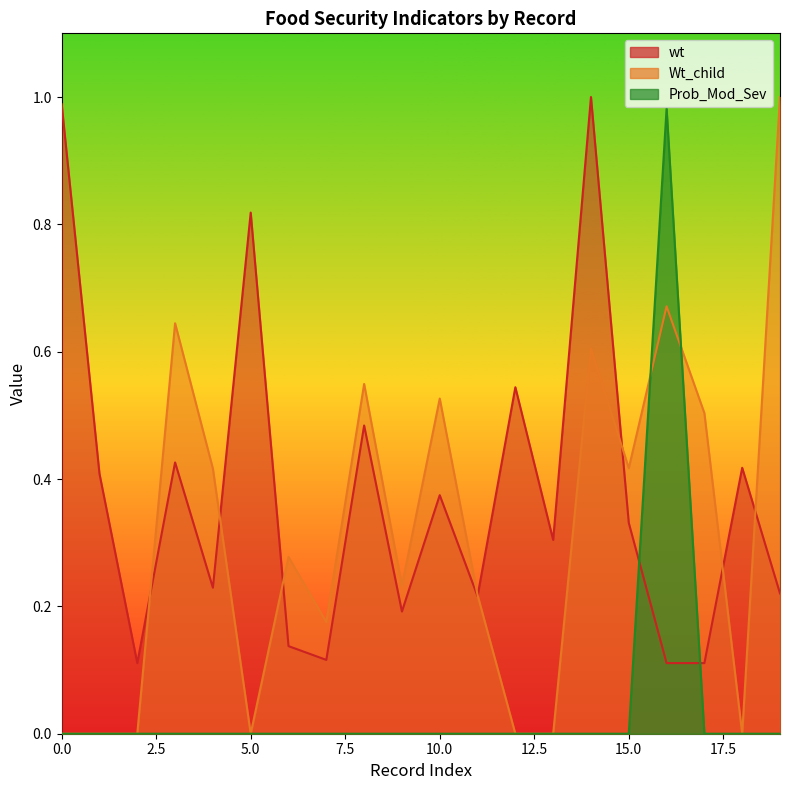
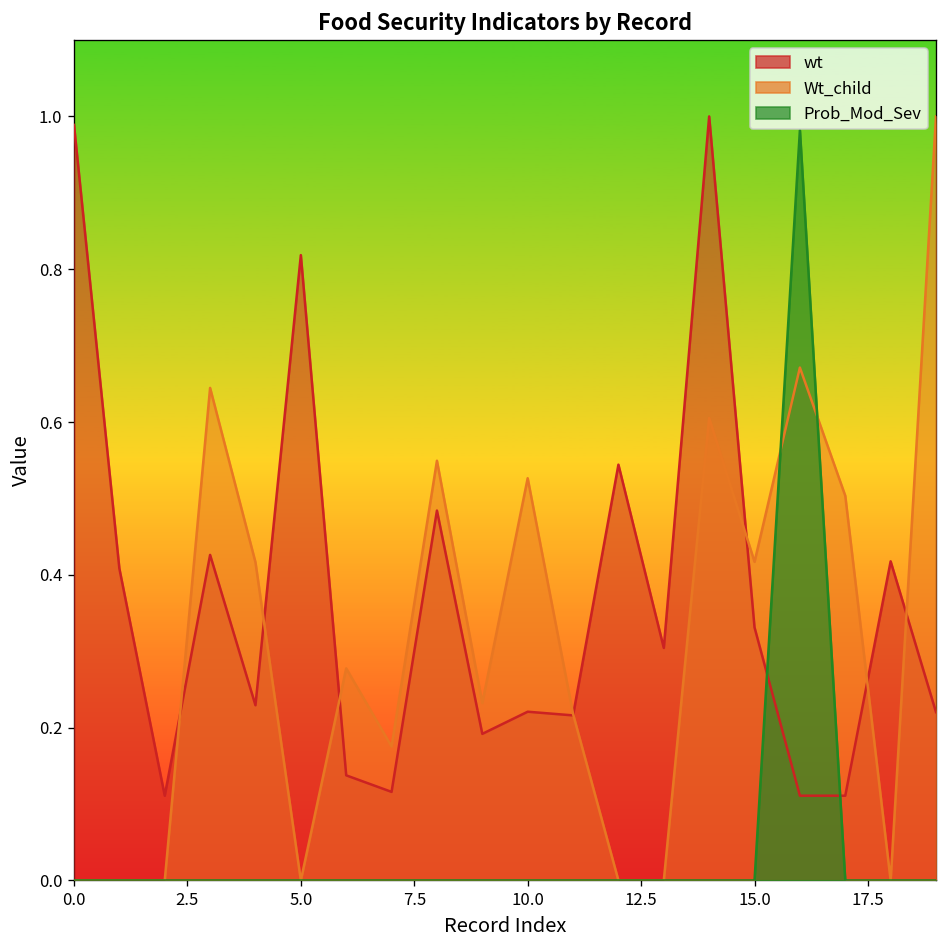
  {
    "wt": {
      "0.0": 0.99,
      "5.0": 0.82,
-     "10.0": 0.37,
+     "10.0": 0.22,
      "15.0": 0.33
    },
    "Wt_child": {
      "10.0": 0.53,
      "15.0": 0.42
    },
    "Prob_Mod_Sev": {
      "10.0": 0.00,
      "15.0": 0.00
    }
  }
